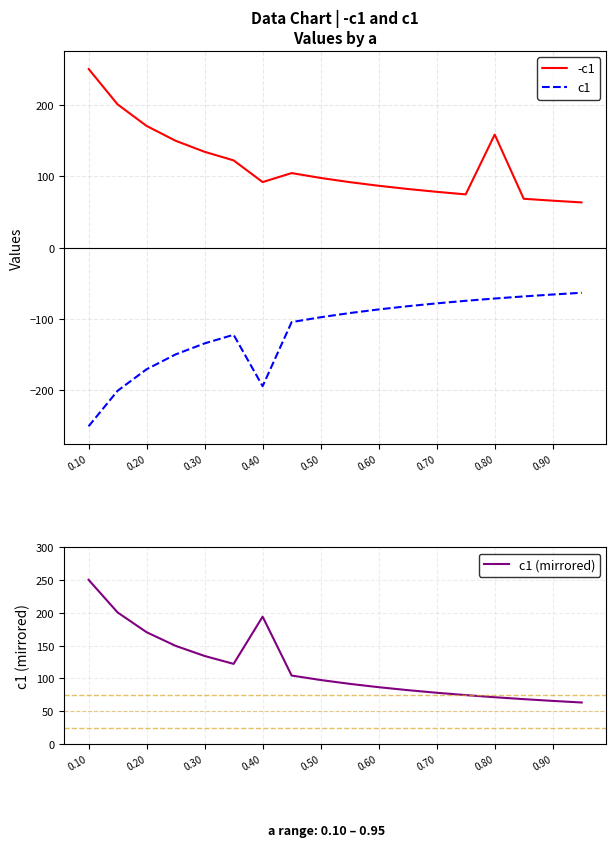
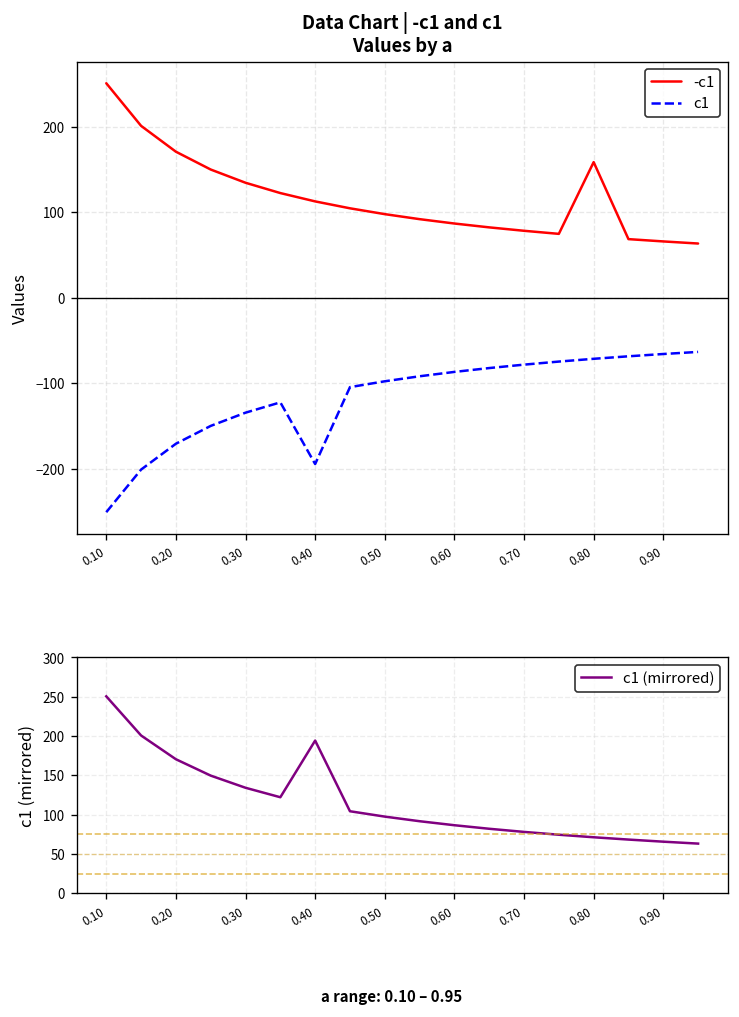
  {
    "Data Chart | -c1 and c1 Values by a": {
      "-c1": {
        "0.10": 250,
        "0.20": 170,
        "0.30": 130,
-       "0.40": 90,
+       "0.40": 110,
        "0.50": 100,
        "0.60": 90,
        "0.70": 80,
        "0.80": 160,
        "0.90": 70
      },
      "c1": {
        "0.10": -250,
        "0.20": -170,
        "0.30": -130,
        "0.40": -190,
        "0.50": -100,
        "0.60": -90,
        "0.70": -80,
        "0.80": -70,
        "0.90": -70
      }
    }
  }
